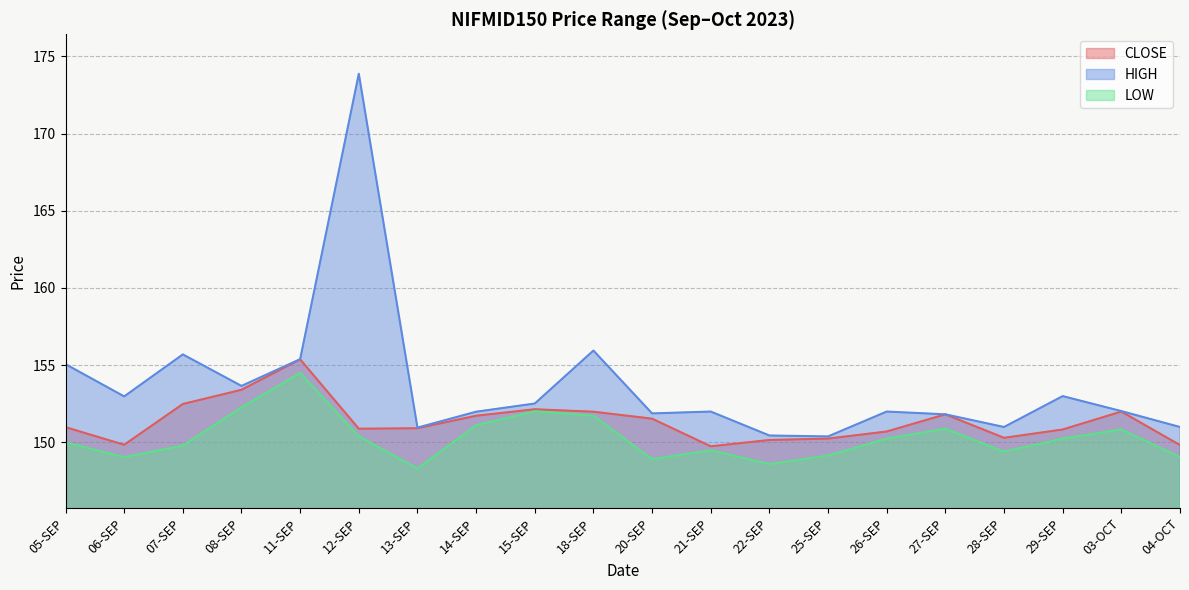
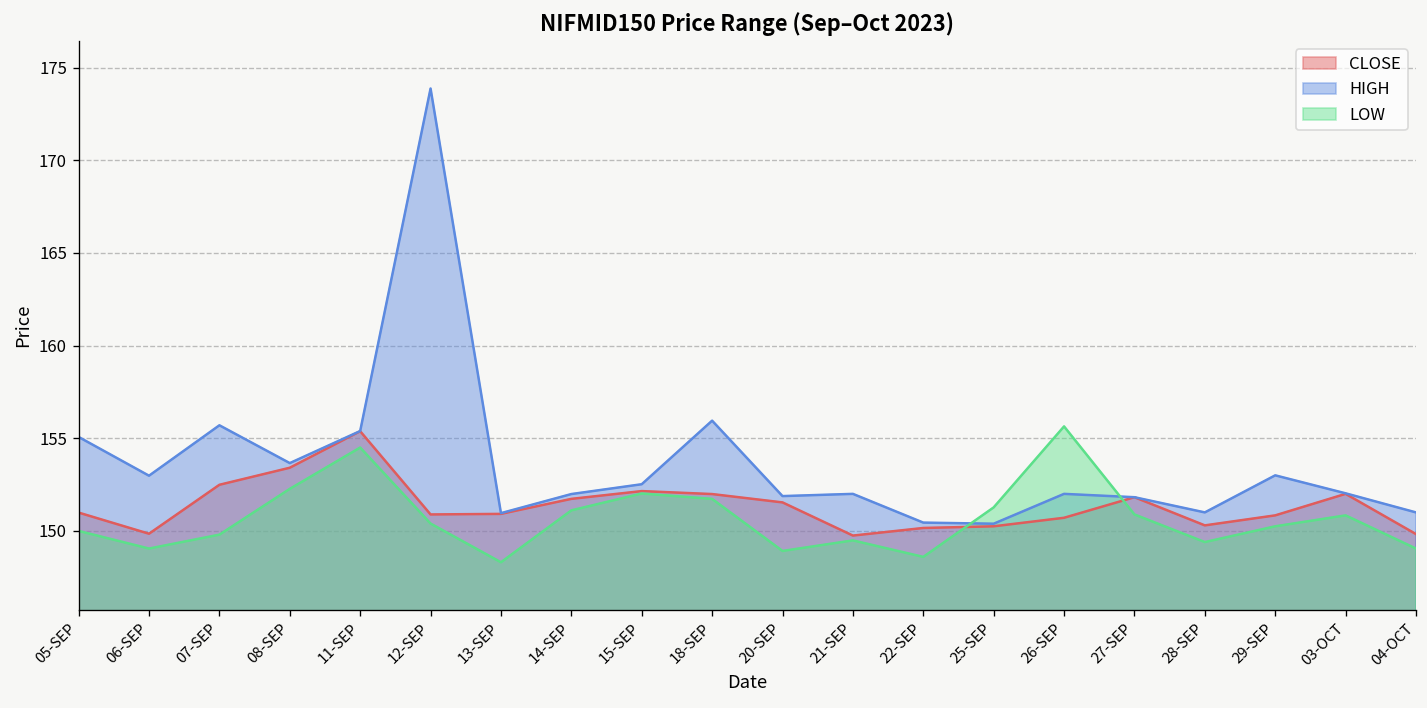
  {
    "CLOSE": {
      "05-SEP": 151.0,
      "06-SEP": 149.9,
      "07-SEP": 152.5,
      "08-SEP": 153.4,
      "12-SEP": 150.9,
      "14-SEP": 151.7,
      "18-SEP": 152.0,
      "20-SEP": 151.5,
      "21-SEP": 149.8,
      "22-SEP": 150.2,
      "26-SEP": 150.7,
      "28-SEP": 150.3,
      "29-SEP": 150.8,
      "04-OCT": 149.8
    },
    "HIGH": {
      "05-SEP": 155.1,
      "06-SEP": 153.0,
      "07-SEP": 155.7,
      "08-SEP": 153.7,
      "12-SEP": 173.9,
      "14-SEP": 152.0,
      "15-SEP": 152.5,
      "18-SEP": 156.0,
      "20-SEP": 151.9,
      "21-SEP": 152.0,
      "22-SEP": 150.5,
      "26-SEP": 152.0,
      "28-SEP": 151.0,
      "29-SEP": 153.0,
      "04-OCT": 151.0
    },
    "LOW": {
      "05-SEP": 150.0,
      "06-SEP": 149.1,
      "07-SEP": 149.8,
      "08-SEP": 152.3,
      "11-SEP": 154.5,
      "12-SEP": 150.4,
      "13-SEP": 148.3,
      "14-SEP": 151.1,
      "18-SEP": 151.7,
      "20-SEP": 148.9,
      "21-SEP": 149.5,
      "22-SEP": 148.6,
-     "25-SEP": 149.2,
-     "26-SEP": 150.3,
+     "25-SEP": 151.3,
+     "26-SEP": 155.6,
      "27-SEP": 150.9,
      "28-SEP": 149.4,
      "29-SEP": 150.3,
      "03-OCT": 150.8,
      "04-OCT": 149.1
    }
  }
